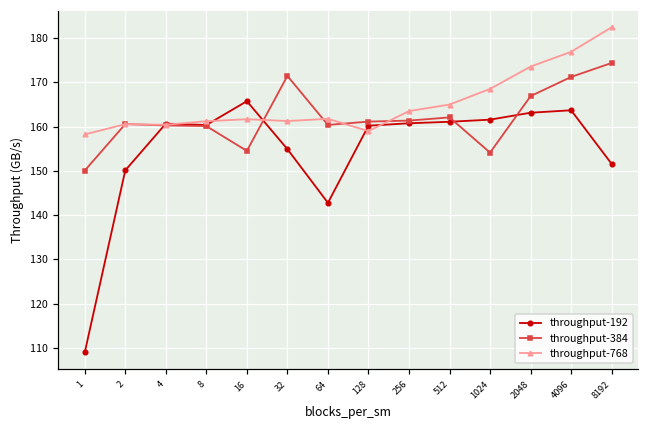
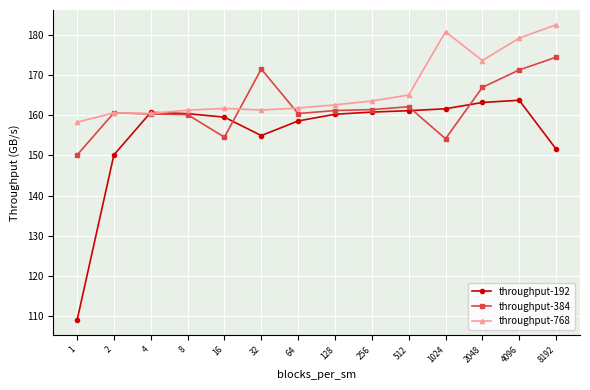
  {
    "throughput-192": {
      "1": 109,
      "2": 150,
-     "16": 166,
+     "16": 159,
      "32": 155,
-     "64": 143,
+     "64": 159,
      "128": 160,
      "512": 161,
      "1024": 162,
      "2048": 163,
      "4096": 164,
      "8192": 152
    },
    "throughput-384": {
      "1": 150,
      "16": 155,
      "32": 171,
      "64": 160,
      "128": 161,
      "512": 162,
      "1024": 154,
      "2048": 167,
      "4096": 171,
      "8192": 174
    },
    "throughput-768": {
      "1": 158,
      "8": 161,
      "16": 162,
      "32": 161,
      "64": 162,
-     "128": 159,
+     "128": 163,
      "256": 163,
      "512": 165,
-     "1024": 169,
+     "1024": 181,
      "2048": 174,
-     "4096": 177,
+     "4096": 179,
      "8192": 182
    }
  }
